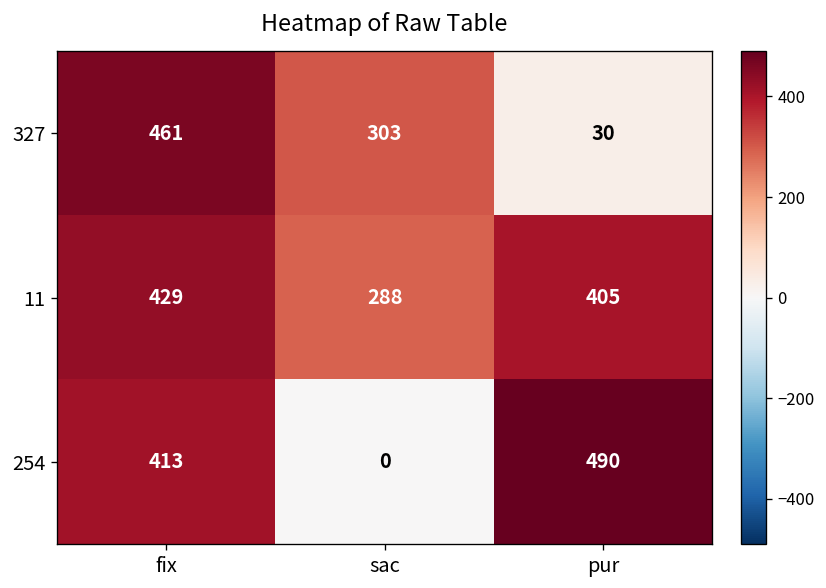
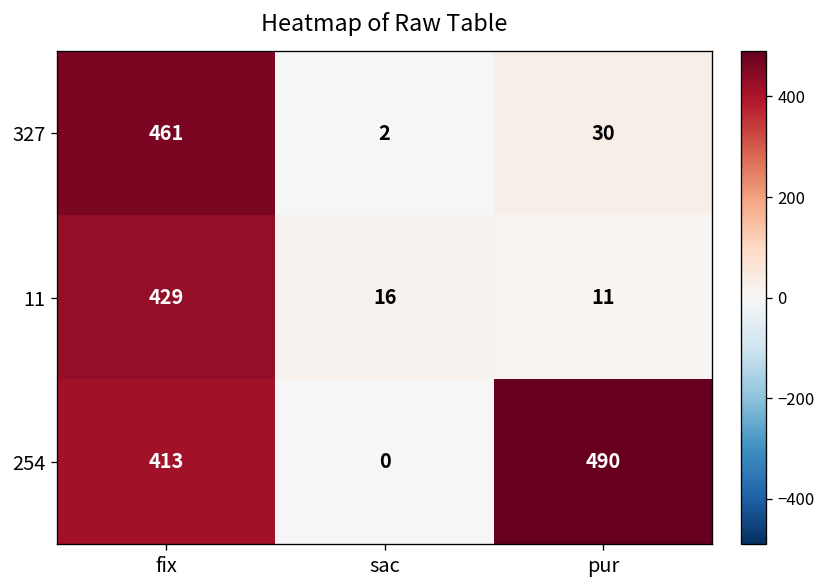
  {
    "327": {
      "fix": 461,
-     "sac": 303,
+     "sac": 2,
      "pur": 30
    },
    "11": {
      "fix": 429,
-     "sac": 288,
-     "pur": 405
+     "sac": 16,
+     "pur": 11
    },
    "254": {
      "fix": 413,
      "sac": 0,
      "pur": 490
    }
  }
